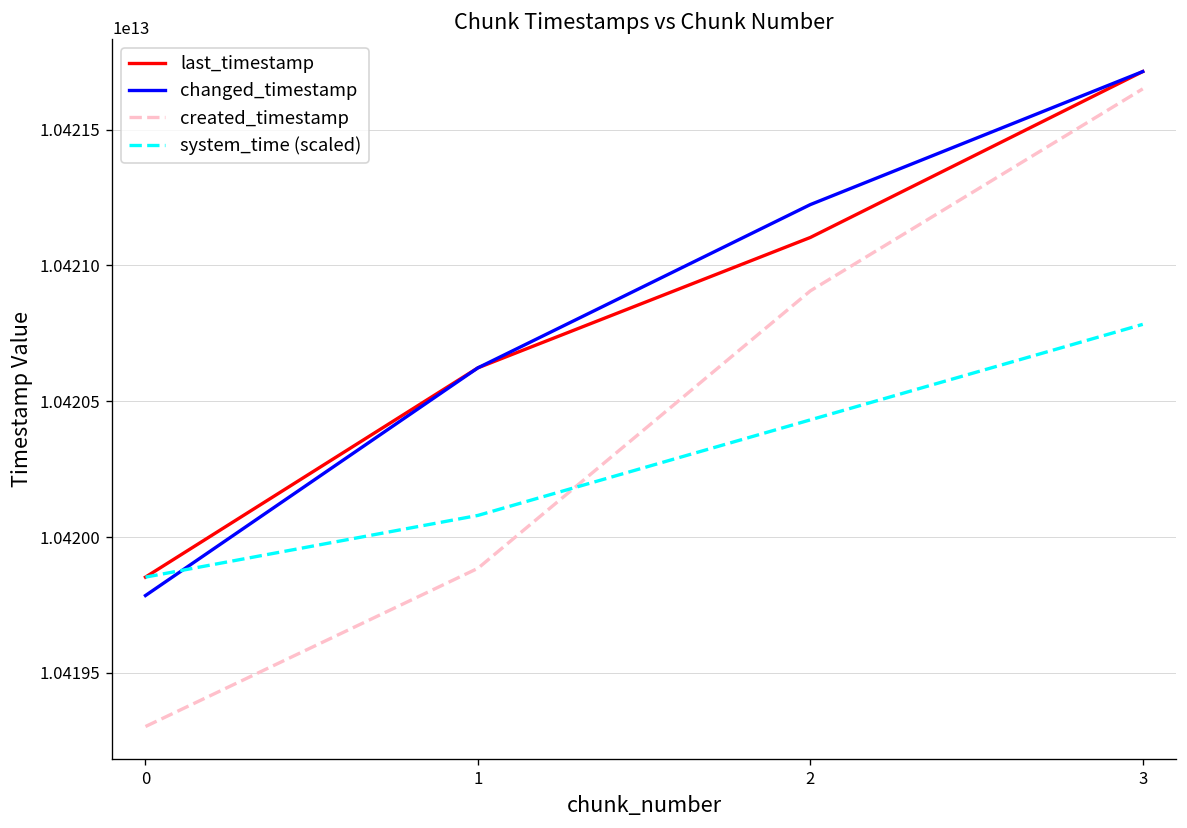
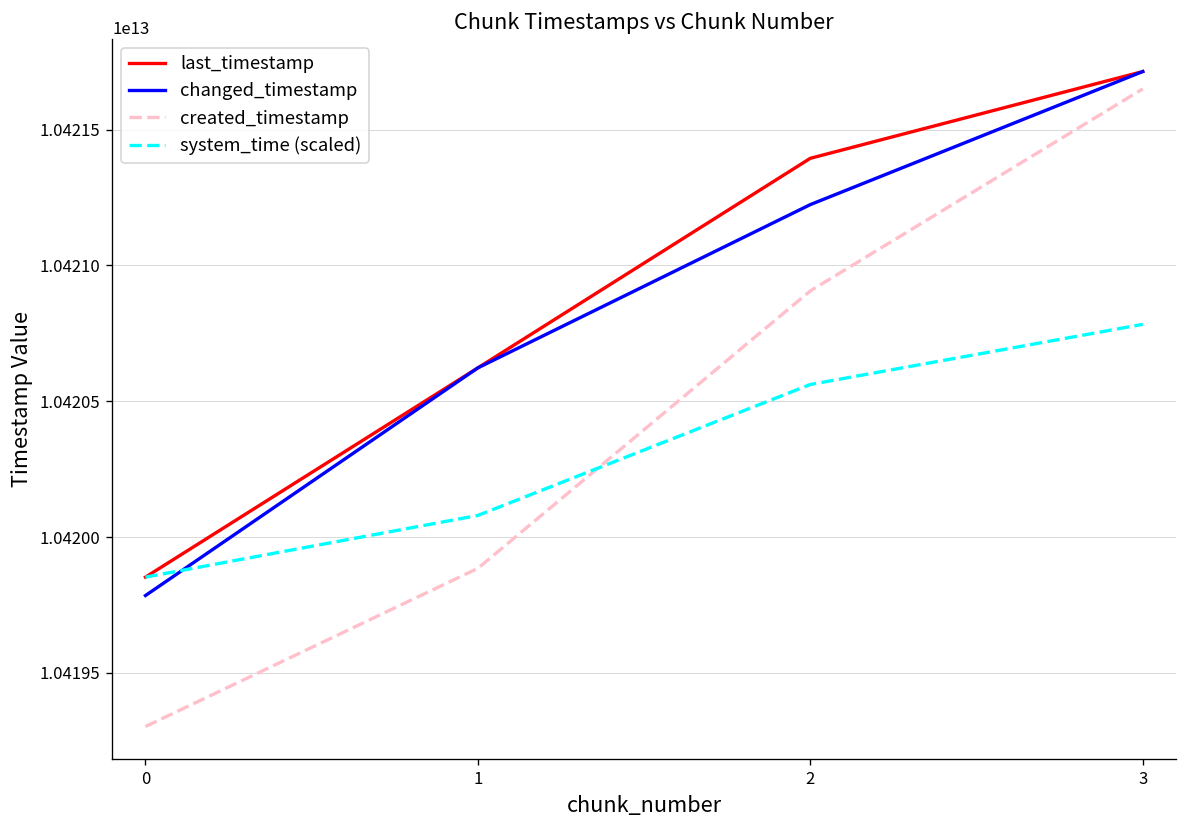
  {
    "last_timestamp": {
-     "2": 10421100000000
+     "2": 10421390000000
    },
    "changed_timestamp": {
      "0": 10419780000000,
      "2": 10421220000000
    },
    "created_timestamp": {
      "0": 10419300000000,
      "1": 10419890000000,
      "2": 10420910000000,
      "3": 10421650000000
    },
    "system_time (scaled)": {
      "1": 10420080000000,
-     "2": 10420430000000,
+     "2": 10420560000000,
      "3": 10420780000000
    }
  }
